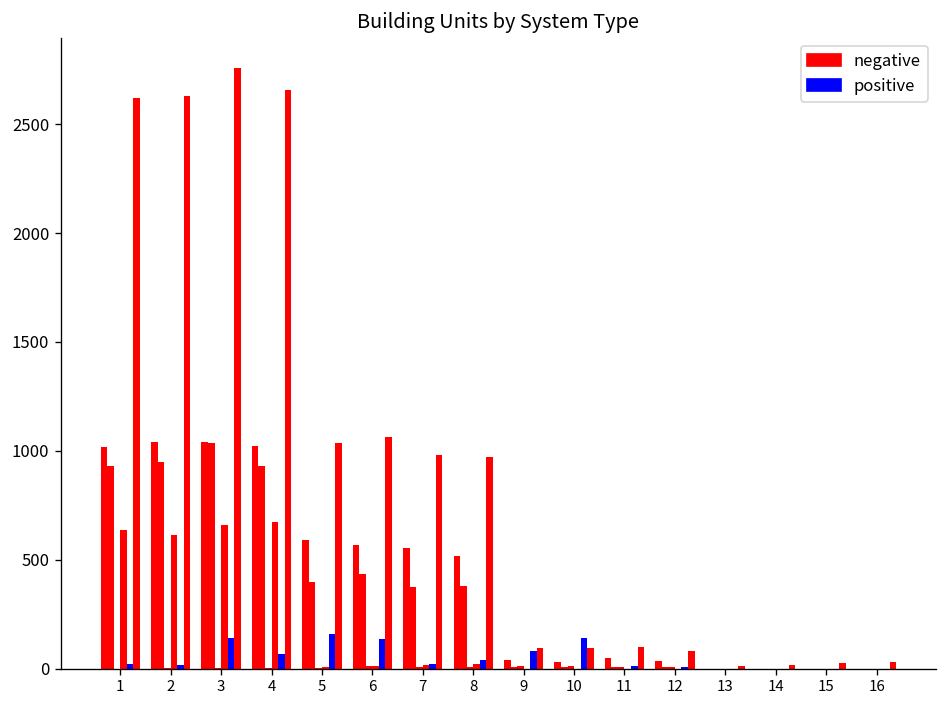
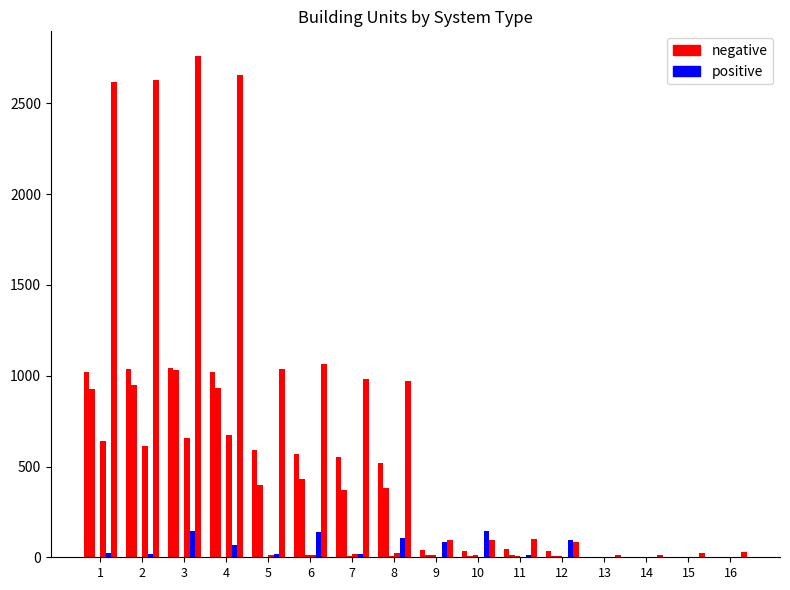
  {
    "positive": {
      "1": 20,
      "2": 20,
      "3": 140,
      "4": 70,
-     "5": 160,
+     "5": 20,
      "6": 140,
      "7": 20,
-     "8": 40,
+     "8": 100,
      "9": 80,
      "10": 140,
-     "12": 10,
+     "12": 100,
      "13": 0,
      "14": 0,
      "15": 0,
      "16": 0
    }
  }
